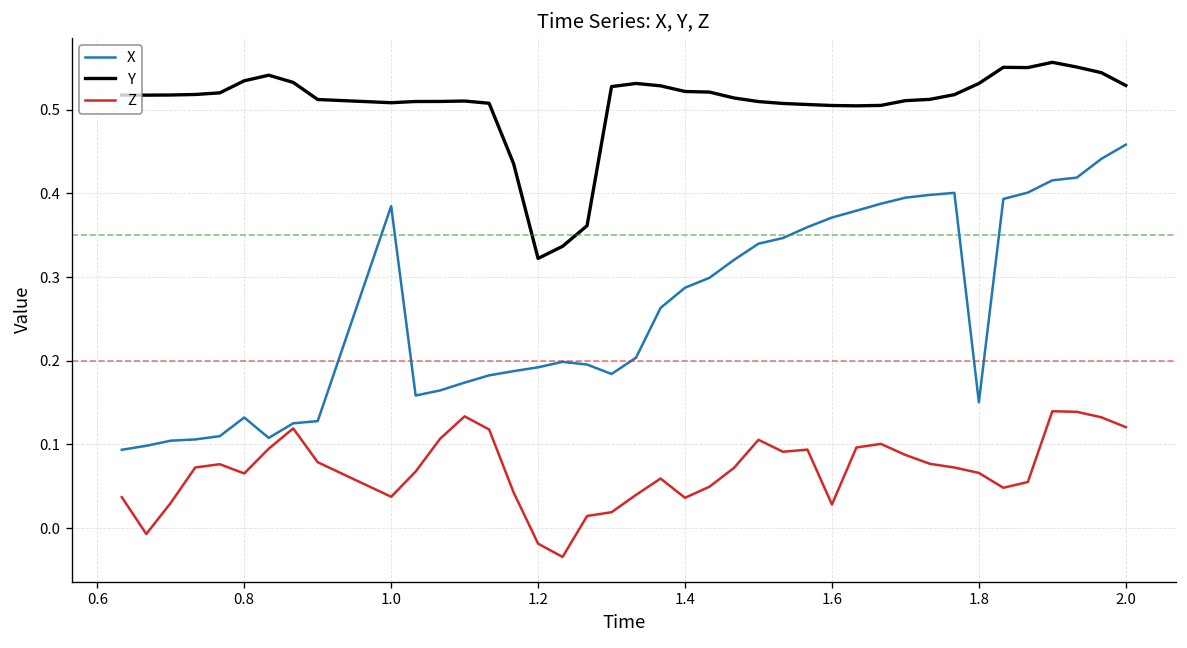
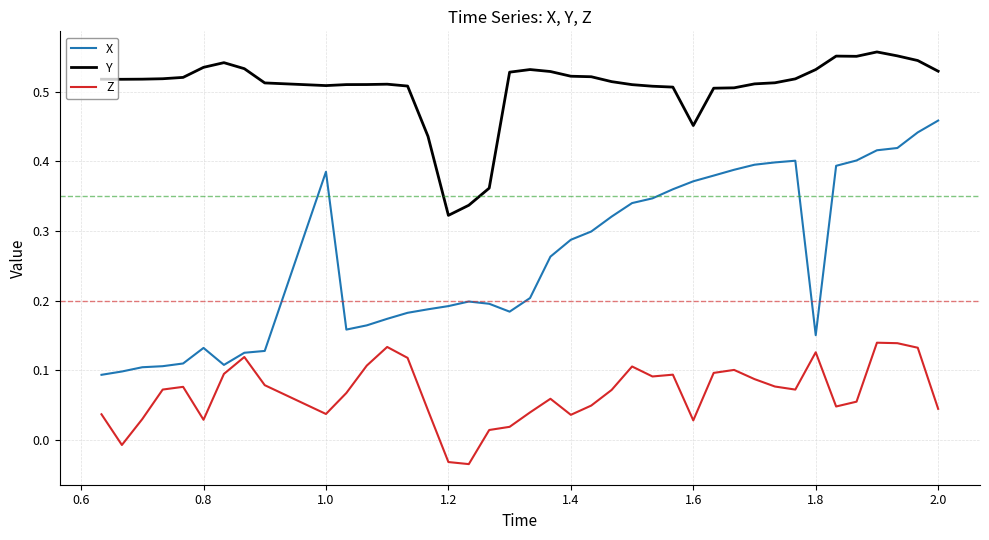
  {
    "X": {
      "0.8": 0.13,
      "1.0": 0.38,
      "1.2": 0.19,
      "1.4": 0.29,
      "1.6": 0.37,
      "1.8": 0.15,
      "2.0": 0.46
    },
    "Y": {
      "0.8": 0.53,
      "1.0": 0.51,
      "1.2": 0.32,
      "1.4": 0.52,
-     "1.6": 0.51,
+     "1.6": 0.45,
      "1.8": 0.53,
      "2.0": 0.53
    },
    "Z": {
-     "0.8": 0.07,
+     "0.8": 0.03,
      "1.0": 0.04,
-     "1.2": -0.02,
+     "1.2": -0.03,
      "1.4": 0.04,
      "1.6": 0.03,
-     "1.8": 0.07,
-     "2.0": 0.12
+     "1.8": 0.13,
+     "2.0": 0.04
    }
  }
